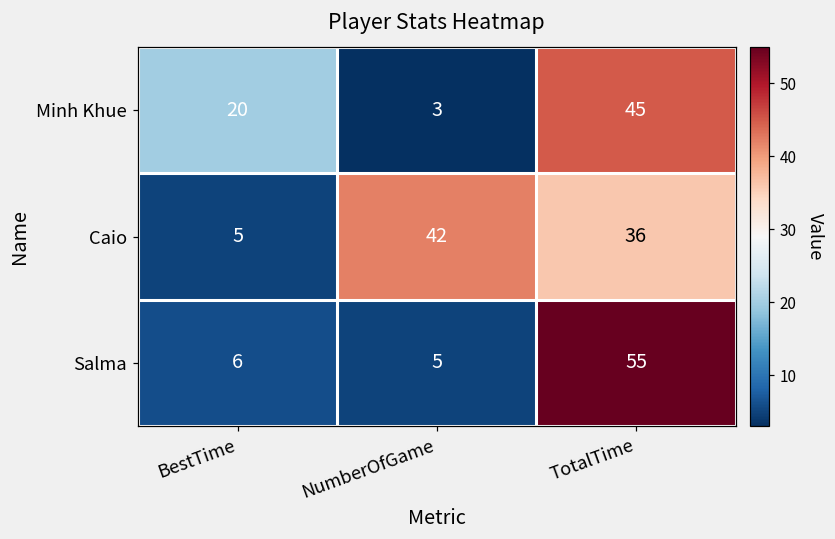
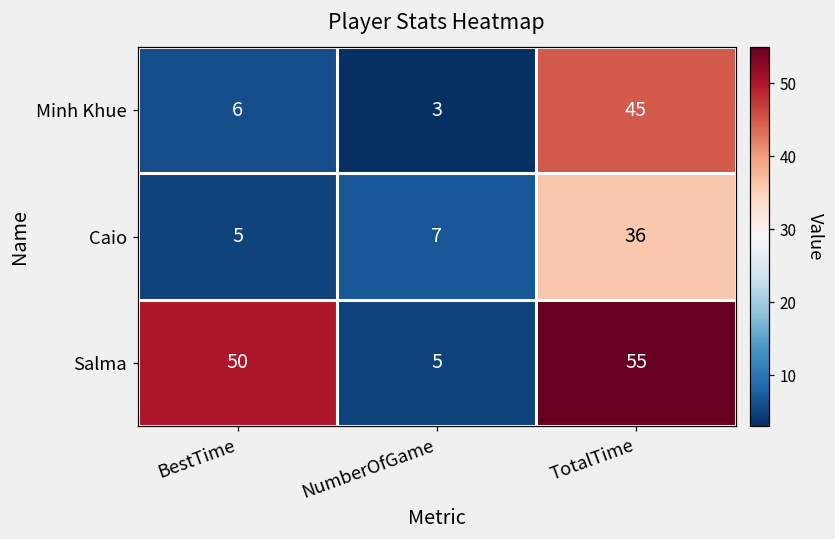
  {
    "Minh Khue": {
-     "BestTime": 20,
+     "BestTime": 6,
      "NumberOfGame": 3,
      "TotalTime": 45
    },
    "Caio": {
      "BestTime": 5,
-     "NumberOfGame": 42,
+     "NumberOfGame": 7,
      "TotalTime": 36
    },
    "Salma": {
-     "BestTime": 6,
+     "BestTime": 50,
      "NumberOfGame": 5,
      "TotalTime": 55
    }
  }
